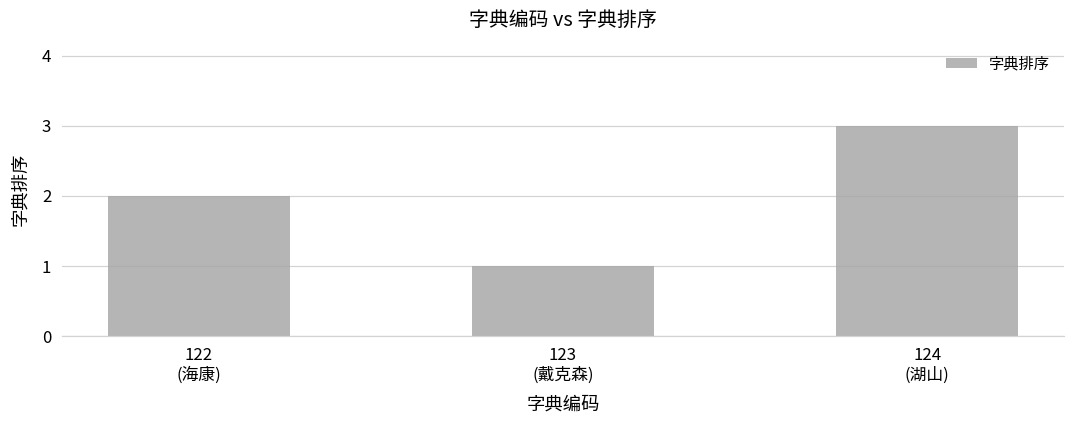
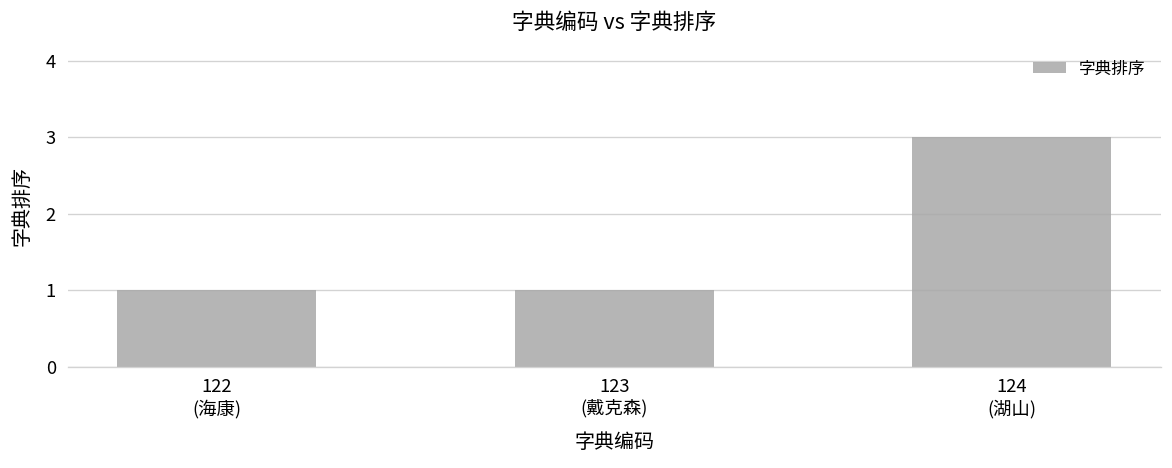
  {
-   "122 (海康)": 2,
+   "122 (海康)": 1,
    "123 (戴克森)": 1,
    "124 (湖山)": 3
  }
